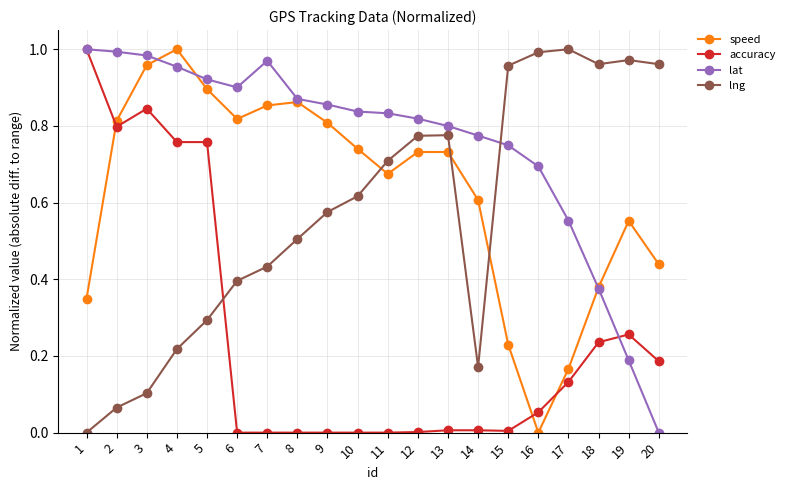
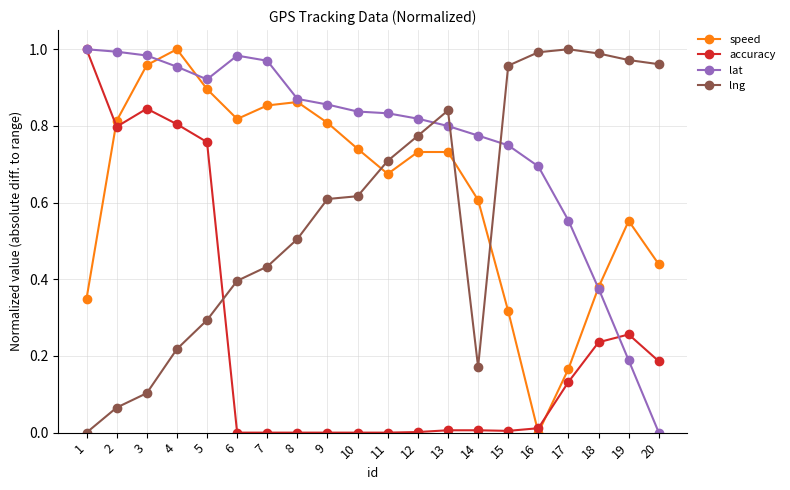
  {
    "speed": {
      "1": 0.35,
      "2": 0.81,
      "3": 0.96,
      "4": 1.00,
      "5": 0.90,
      "6": 0.82,
      "7": 0.85,
      "8": 0.86,
      "9": 0.81,
      "10": 0.74,
      "11": 0.67,
      "12": 0.73,
      "13": 0.73,
      "14": 0.61,
-     "15": 0.23,
+     "15": 0.32,
      "16": 0.00,
      "17": 0.17,
      "19": 0.55,
      "20": 0.44
    },
    "accuracy": {
      "2": 0.80,
      "3": 0.84,
-     "4": 0.76,
+     "4": 0.80,
      "5": 0.76,
      "6": 0.00,
      "7": 0.00,
      "8": 0.00,
      "9": 0.00,
      "10": 0.00,
      "11": 0.00,
      "12": 0.00,
      "13": 0.01,
      "14": 0.01,
      "15": 0.00,
-     "16": 0.05,
+     "16": 0.01,
      "17": 0.13,
      "18": 0.24,
      "19": 0.26,
      "20": 0.19
    },
    "lat": {
      "2": 0.99,
      "3": 0.98,
      "4": 0.95,
      "5": 0.92,
-     "6": 0.90,
+     "6": 0.98,
      "7": 0.97,
      "8": 0.87,
      "9": 0.86,
      "10": 0.84,
      "11": 0.83,
      "12": 0.82,
      "13": 0.80,
      "14": 0.77,
      "15": 0.75,
      "16": 0.69,
      "17": 0.55,
      "19": 0.19,
      "20": 0.00
    },
    "lng": {
      "1": 0.00,
      "2": 0.07,
      "3": 0.10,
      "4": 0.22,
      "5": 0.29,
      "6": 0.40,
      "7": 0.43,
      "8": 0.50,
-     "9": 0.58,
+     "9": 0.61,
      "10": 0.62,
      "11": 0.71,
      "12": 0.77,
-     "13": 0.78,
+     "13": 0.84,
      "14": 0.17,
      "15": 0.96,
      "16": 0.99,
      "17": 1.00,
-     "18": 0.96,
+     "18": 0.99,
      "19": 0.97,
      "20": 0.96
    }
  }
